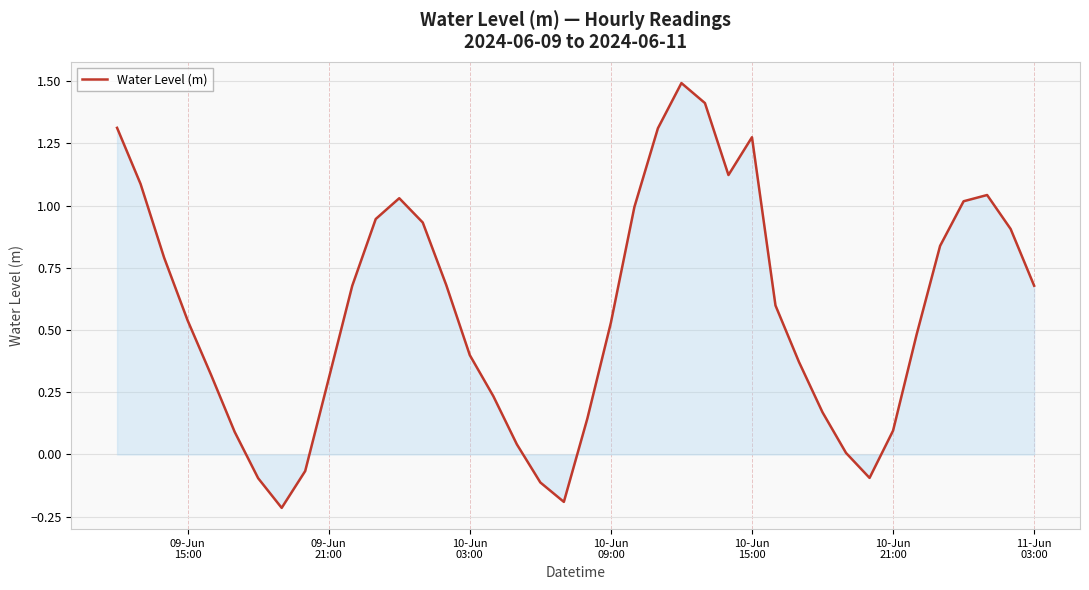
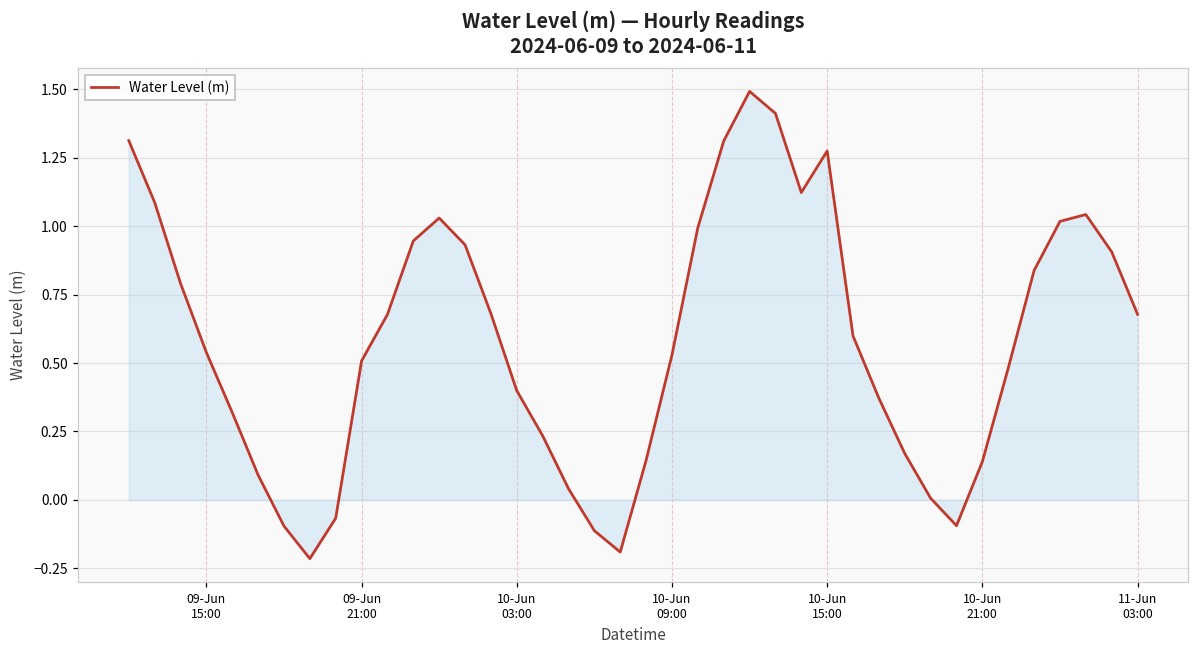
  {
    "Water Level (m)": {
-     "09-Jun 21:00": 0.30,
-     "10-Jun 21:00": 0.10
+     "09-Jun 21:00": 0.51,
+     "10-Jun 21:00": 0.14
    }
  }
